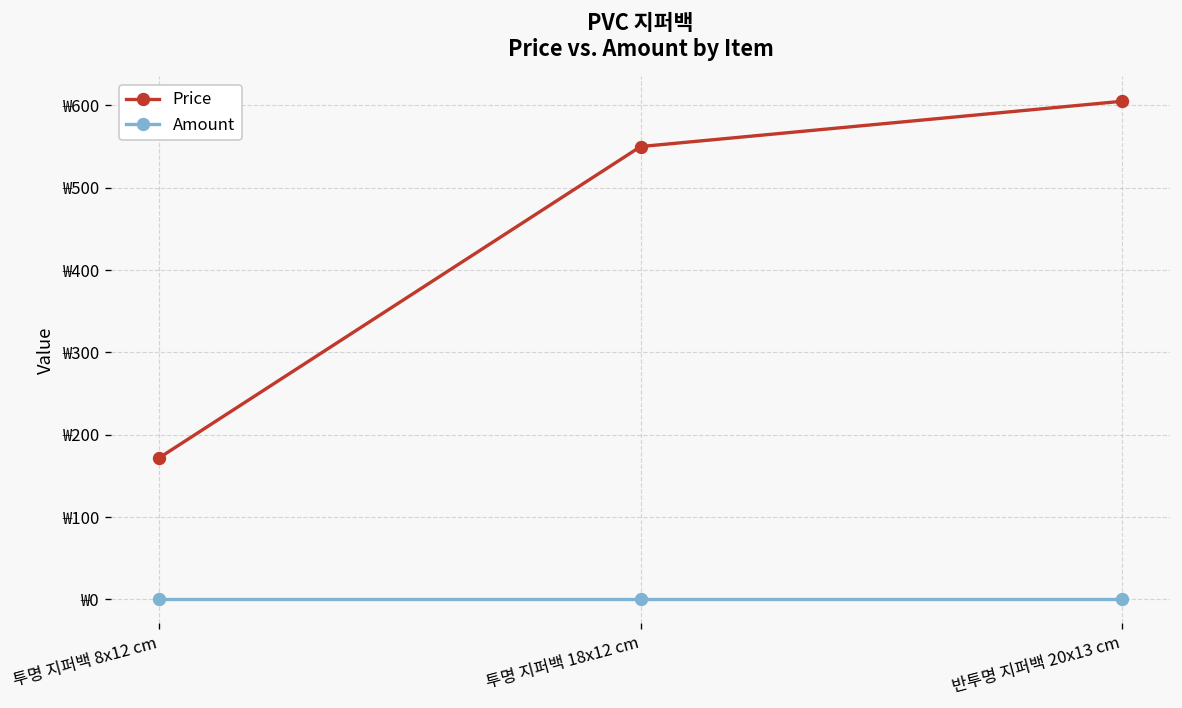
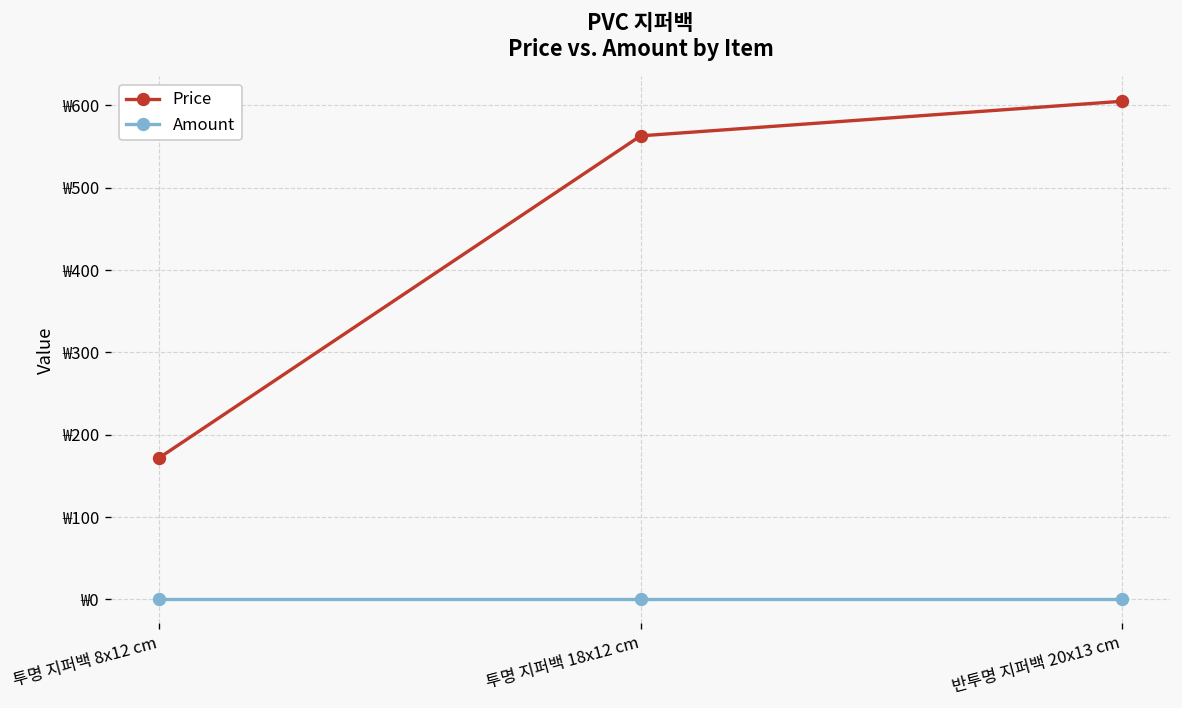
  {
    "Price": {
      "투명 지퍼백 8x12 cm": "₩170",
-     "투명 지퍼백 18x12 cm": "₩550",
+     "투명 지퍼백 18x12 cm": "₩560",
      "반투명 지퍼백 20x13 cm": "₩610"
    },
    "Amount": {
      "투명 지퍼백 8x12 cm": "₩0",
      "투명 지퍼백 18x12 cm": "₩0",
      "반투명 지퍼백 20x13 cm": "₩0"
    }
  }
